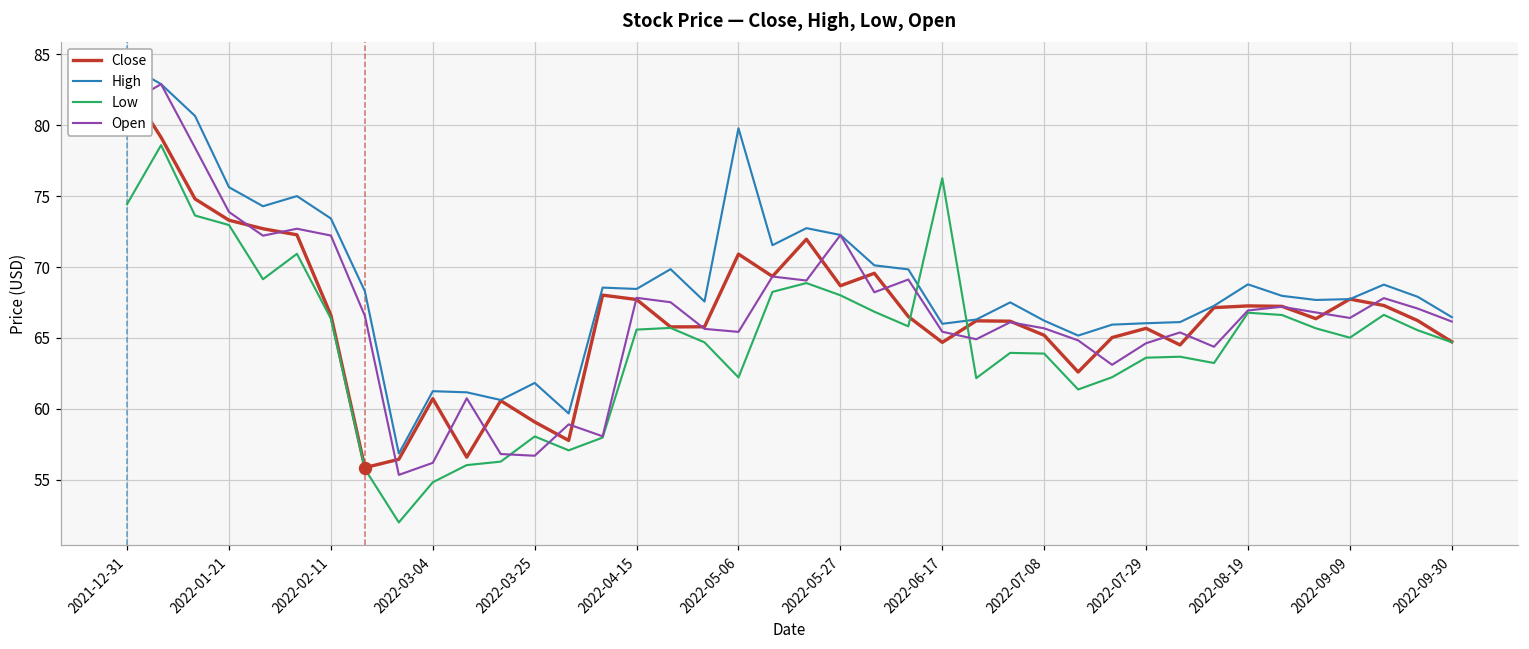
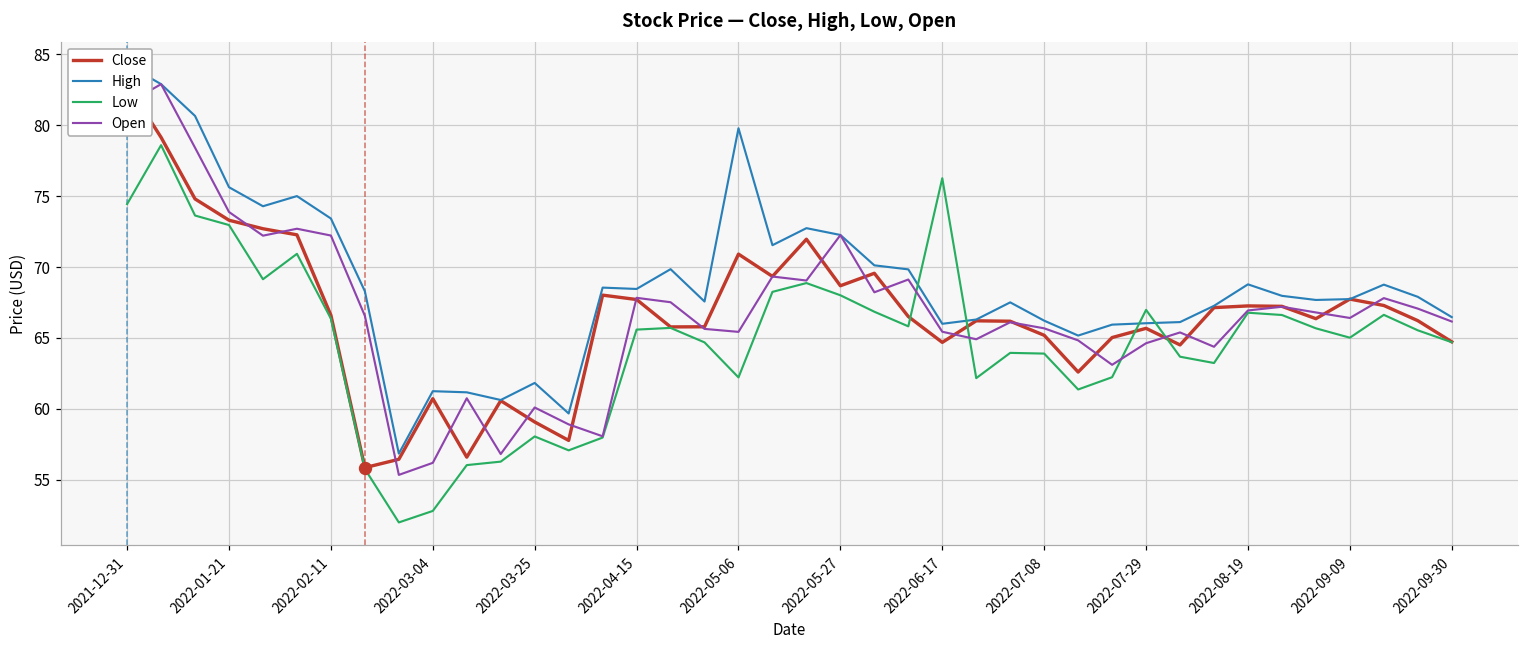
  {
    "Low": {
      "2021-12-31": 74.4,
      "2022-01-21": 73.0,
      "2022-02-11": 66.4,
-     "2022-03-04": 54.8,
+     "2022-03-04": 52.8,
      "2022-03-25": 58.1,
      "2022-04-15": 65.6,
      "2022-05-06": 62.2,
      "2022-05-27": 68.0,
      "2022-06-17": 76.3,
      "2022-07-08": 63.9,
-     "2022-07-29": 63.6,
+     "2022-07-29": 67.0,
      "2022-09-09": 65.0
    },
    "Open": {
      "2022-01-21": 73.9,
      "2022-02-11": 72.2,
      "2022-03-04": 56.2,
-     "2022-03-25": 56.7,
+     "2022-03-25": 60.1,
      "2022-05-06": 65.4,
      "2022-06-17": 65.4,
      "2022-07-08": 65.7,
      "2022-07-29": 64.6,
      "2022-09-09": 66.4,
      "2022-09-30": 66.2
    }
  }
